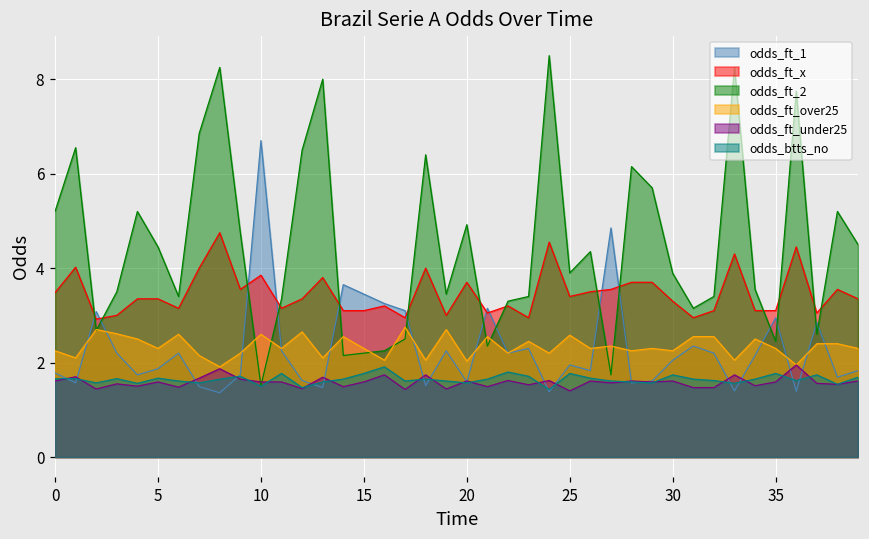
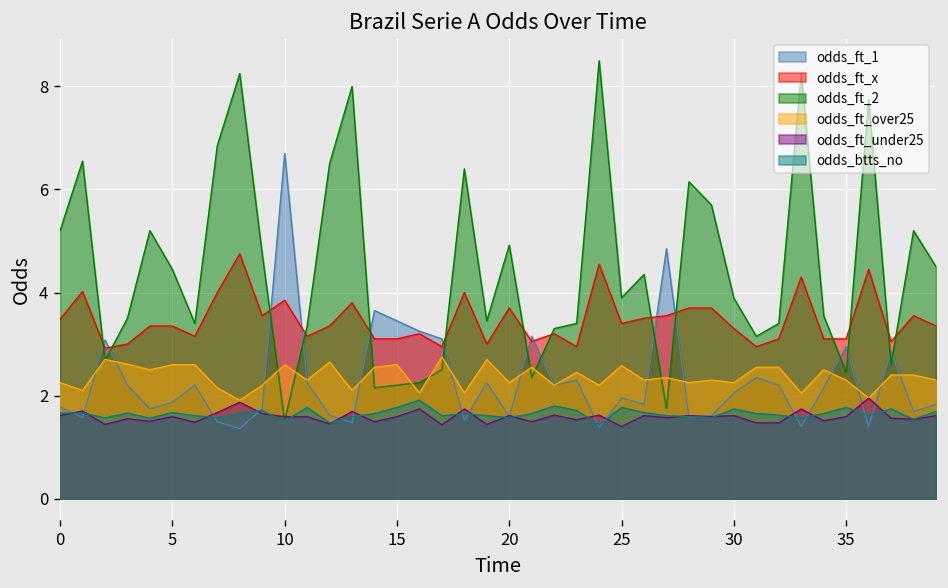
  {
    "odds_ft_1": {
      "0": 1.8,
      "5": 1.9,
      "10": 6.7,
      "15": 3.5,
      "25": 2.0,
      "30": 2.1,
      "35": 3.0
    },
    "odds_ft_x": {
      "0": 3.5,
      "5": 3.4,
      "10": 3.9,
      "15": 3.1,
      "20": 3.7,
      "25": 3.4,
      "30": 3.3,
      "35": 3.1
    },
    "odds_ft_2": {
      "0": 5.2,
      "5": 4.5,
      "15": 2.2,
      "20": 4.9,
      "25": 3.9,
      "30": 3.9,
      "35": 2.5
    },
    "odds_ft_over25": {
      "0": 2.3,
-     "5": 2.3,
+     "5": 2.6,
      "10": 2.6,
-     "15": 2.3,
-     "20": 2.0,
+     "15": 2.6,
+     "20": 2.3,
      "25": 2.6,
      "30": 2.3,
      "35": 2.3
    },
    "odds_ft_under25": {
      "5": 1.6,
      "10": 1.6,
      "15": 1.6,
      "25": 1.4,
      "30": 1.6,
      "35": 1.6
    },
    "odds_btts_no": {
      "5": 1.7,
      "15": 1.8,
      "25": 1.8,
      "30": 1.7,
      "35": 1.8
    }
  }
